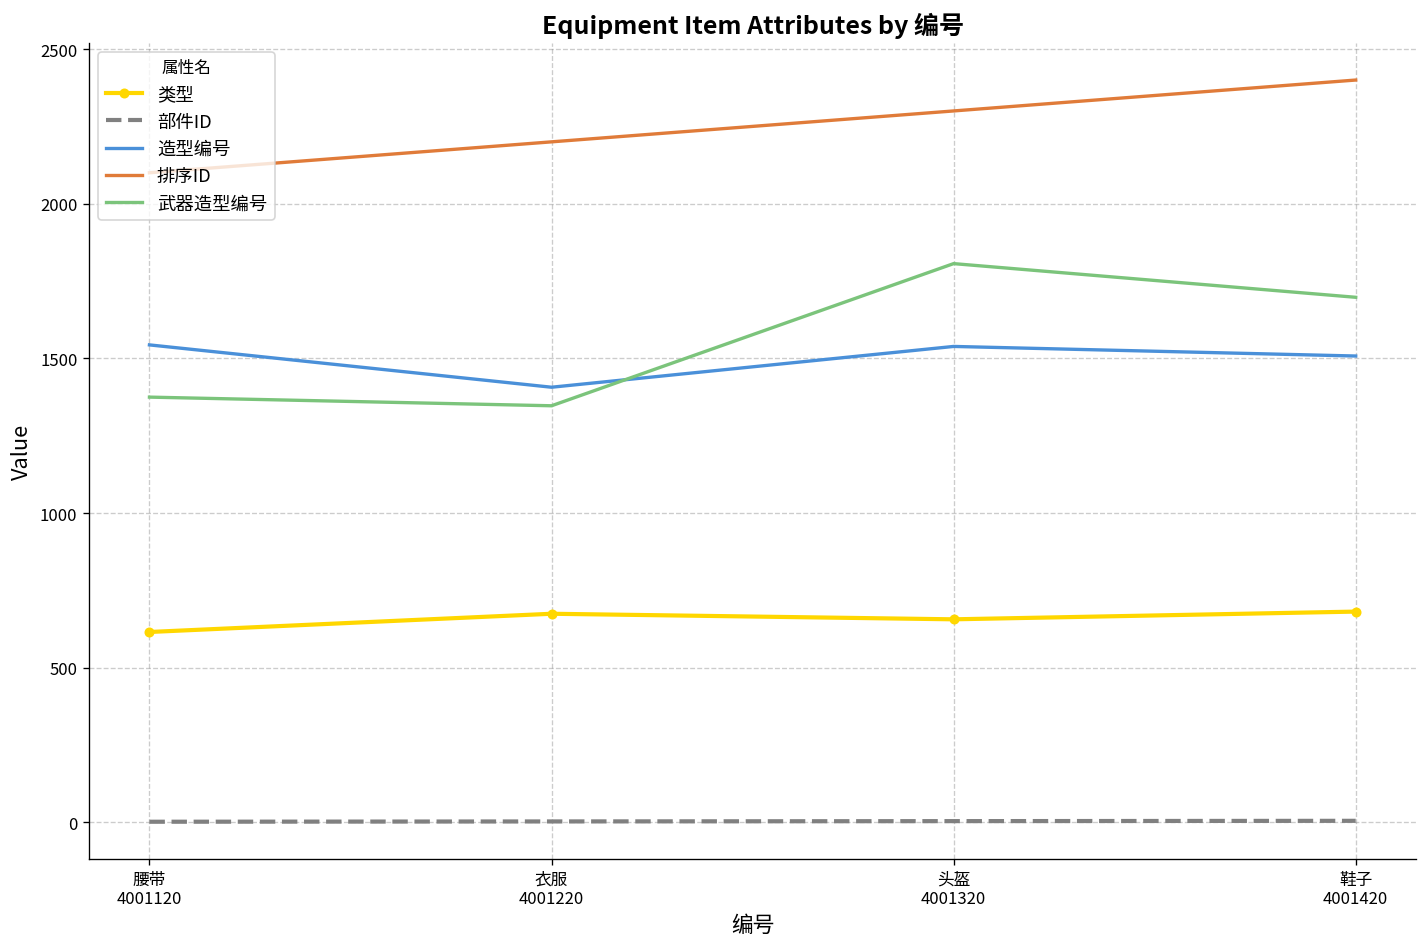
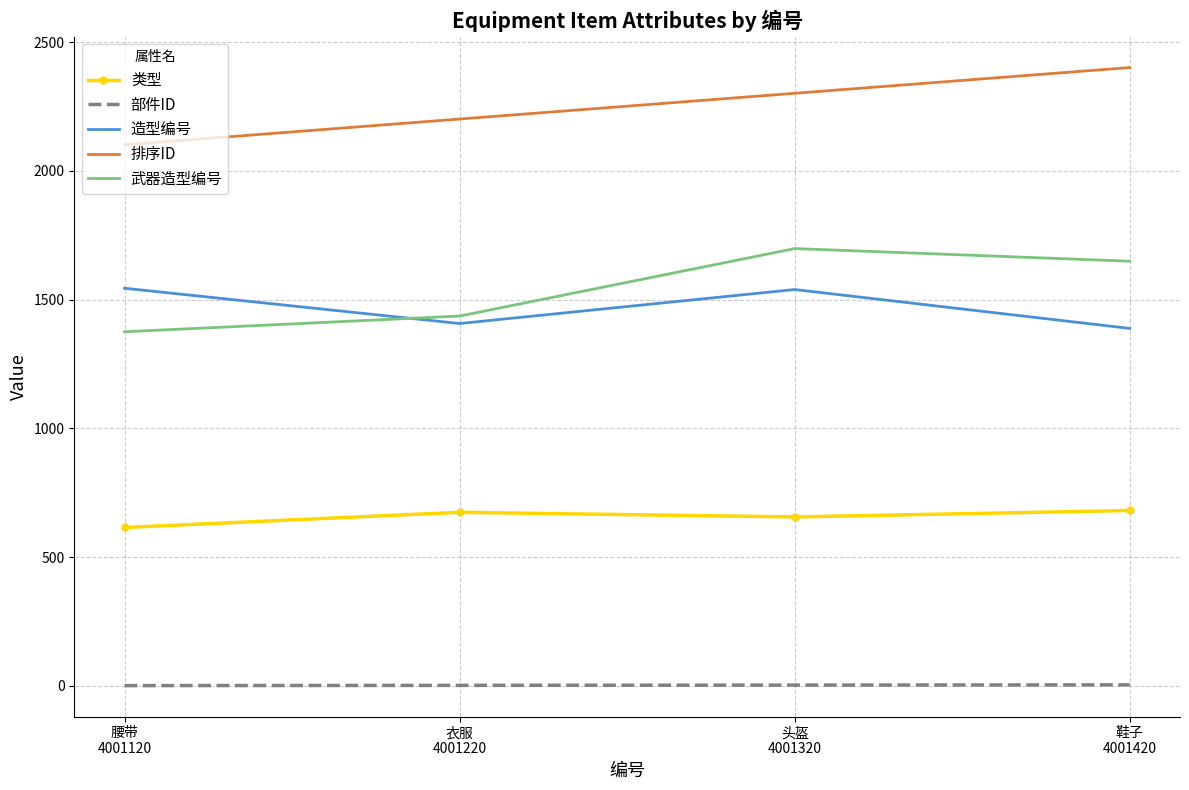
  {
    "类型": {
      "腰带 4001120": 620,
      "衣服 4001220": 670,
      "头盔 4001320": 660,
      "鞋子 4001420": 680
    },
    "部件ID": {
      "腰带 4001120": 0,
      "衣服 4001220": 0,
      "头盔 4001320": 0,
      "鞋子 4001420": 0
    },
    "造型编号": {
      "腰带 4001120": 1540,
      "衣服 4001220": 1410,
      "头盔 4001320": 1540,
-     "鞋子 4001420": 1510
+     "鞋子 4001420": 1390
    },
    "排序ID": {
      "衣服 4001220": 2200,
      "头盔 4001320": 2300,
      "鞋子 4001420": 2400
    },
    "武器造型编号": {
      "腰带 4001120": 1380,
-     "衣服 4001220": 1350,
-     "头盔 4001320": 1810,
-     "鞋子 4001420": 1700
+     "衣服 4001220": 1440,
+     "头盔 4001320": 1700,
+     "鞋子 4001420": 1650
    }
  }
